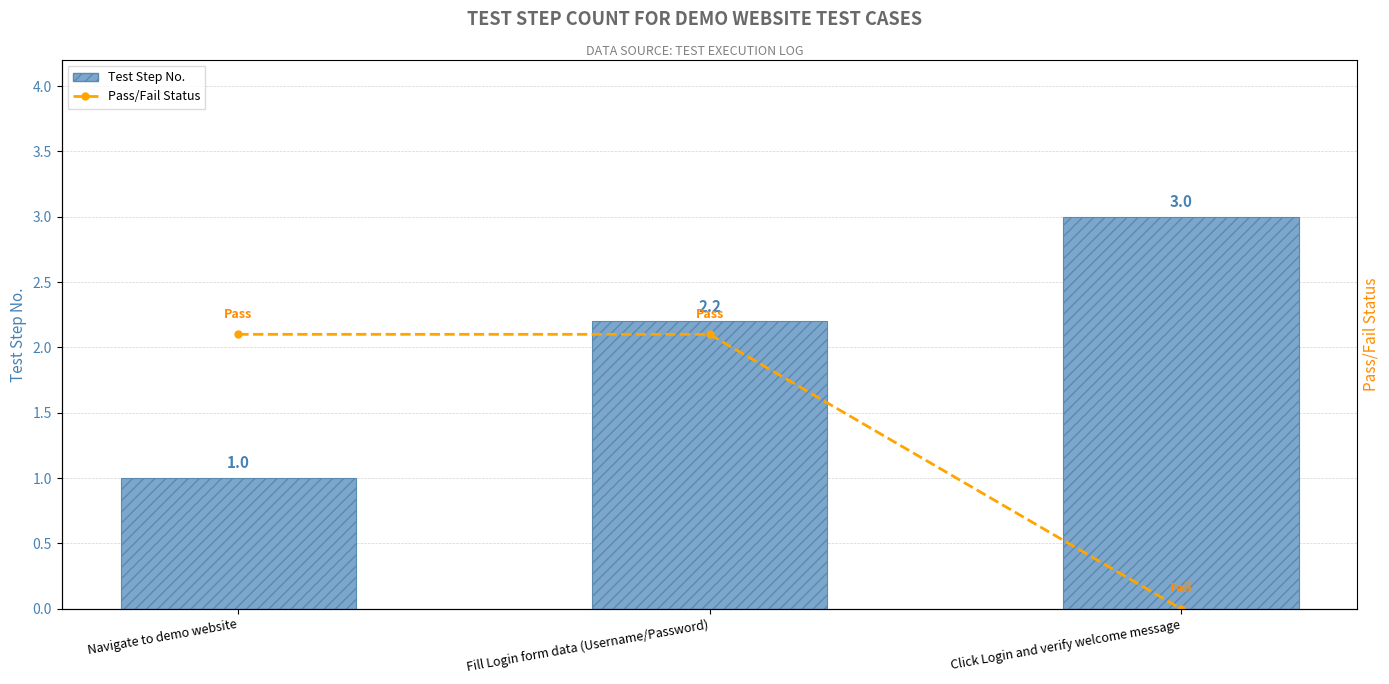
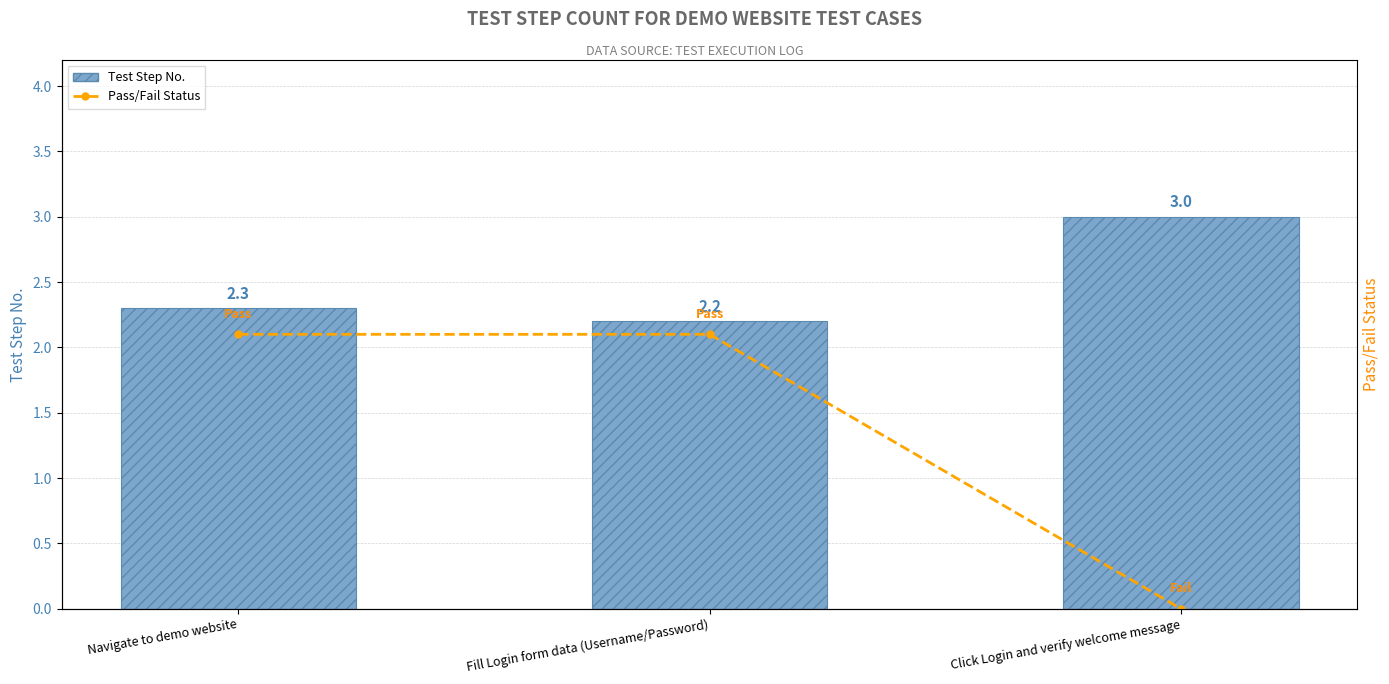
  {
    "Test Step No.": {
-     "Navigate to demo website": 1.0,
+     "Navigate to demo website": 2.3,
      "Click Login and verify welcome message": 3.0
    }
  }
